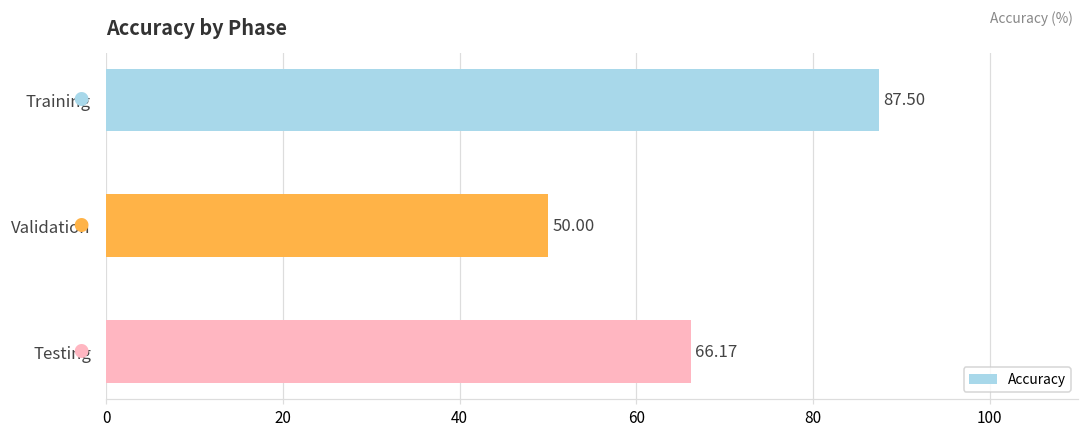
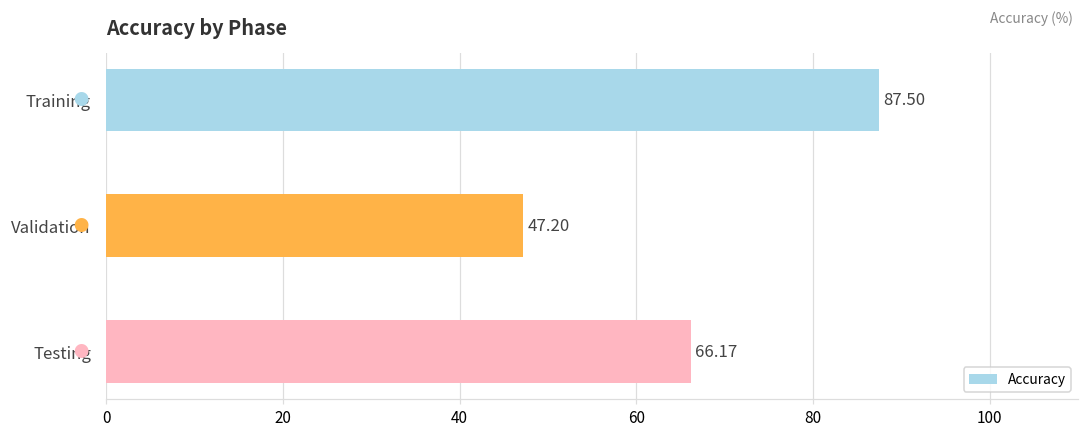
  {
    "Training": 87.50,
-   "Validation": 50.00,
+   "Validation": 47.20,
    "Testing": 66.17
  }
